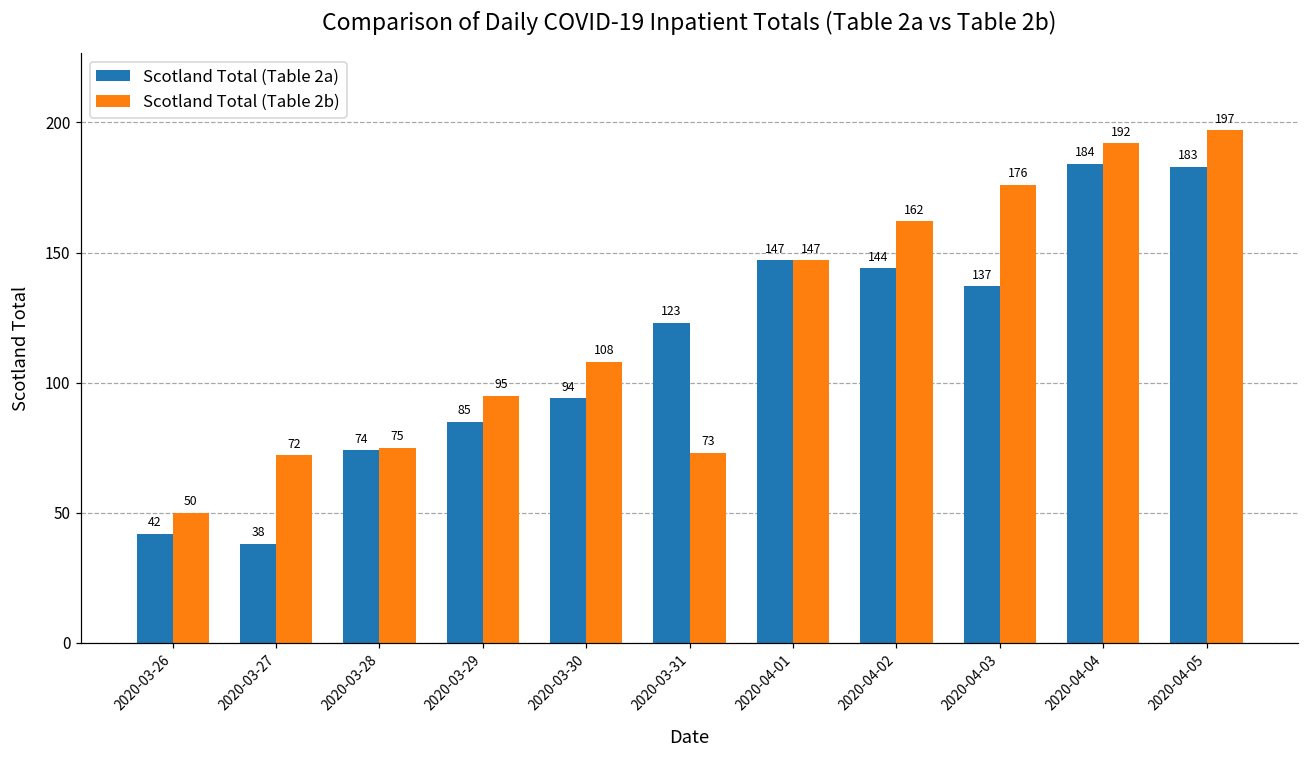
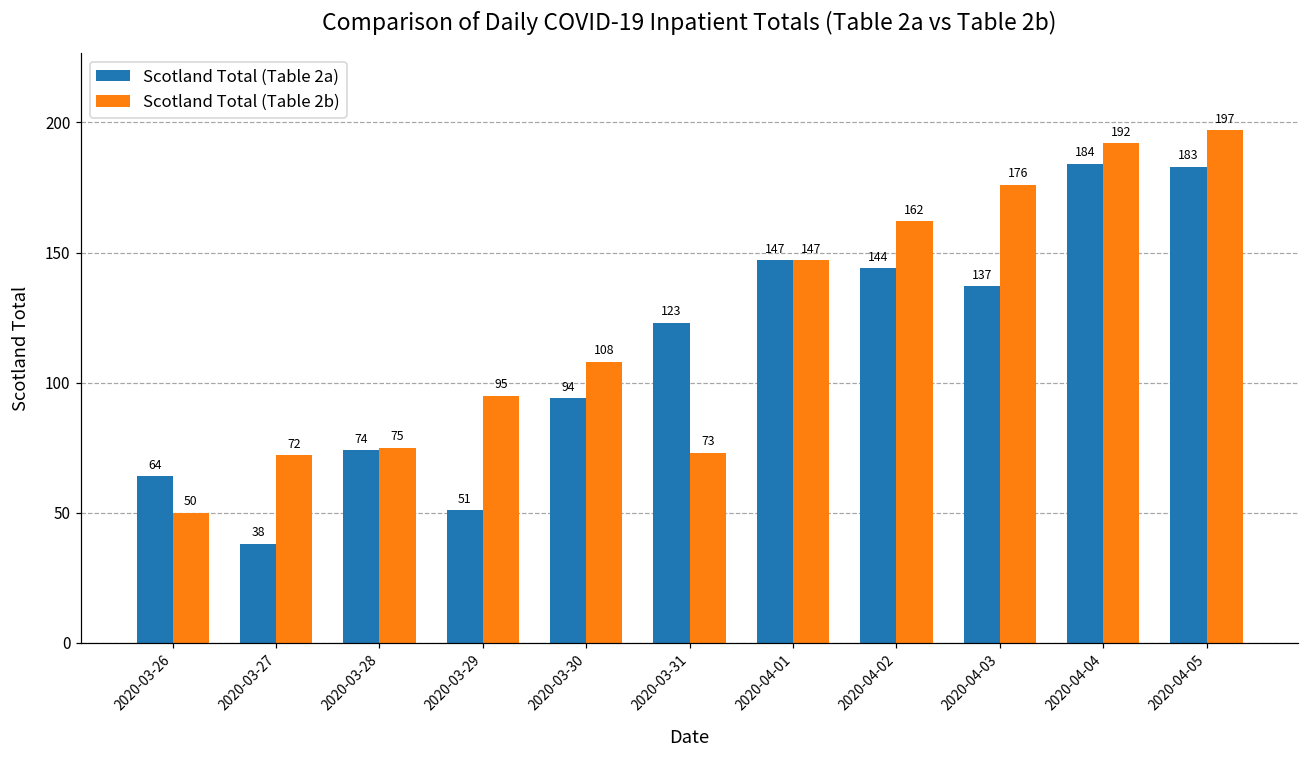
  {
    "Scotland Total (Table 2a)": {
-     "2020-03-26": 42,
+     "2020-03-26": 64,
      "2020-03-27": 38,
      "2020-03-28": 74,
-     "2020-03-29": 85,
+     "2020-03-29": 51,
      "2020-03-30": 94,
      "2020-03-31": 123,
      "2020-04-01": 147,
      "2020-04-02": 144,
      "2020-04-03": 137,
      "2020-04-04": 184,
      "2020-04-05": 183
    },
    "Scotland Total (Table 2b)": {
      "2020-03-26": 50,
      "2020-03-27": 72,
      "2020-03-28": 75,
      "2020-03-29": 95,
      "2020-03-30": 108,
      "2020-03-31": 73,
      "2020-04-01": 147,
      "2020-04-02": 162,
      "2020-04-03": 176,
      "2020-04-04": 192,
      "2020-04-05": 197
    }
  }
